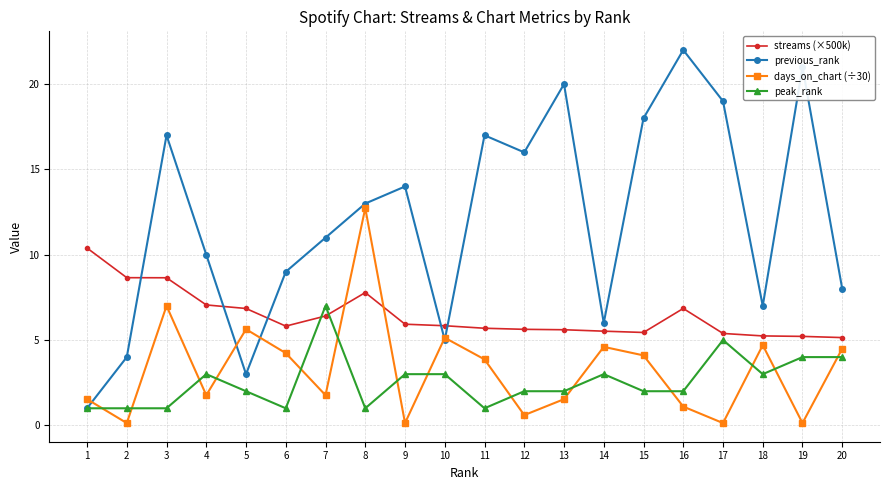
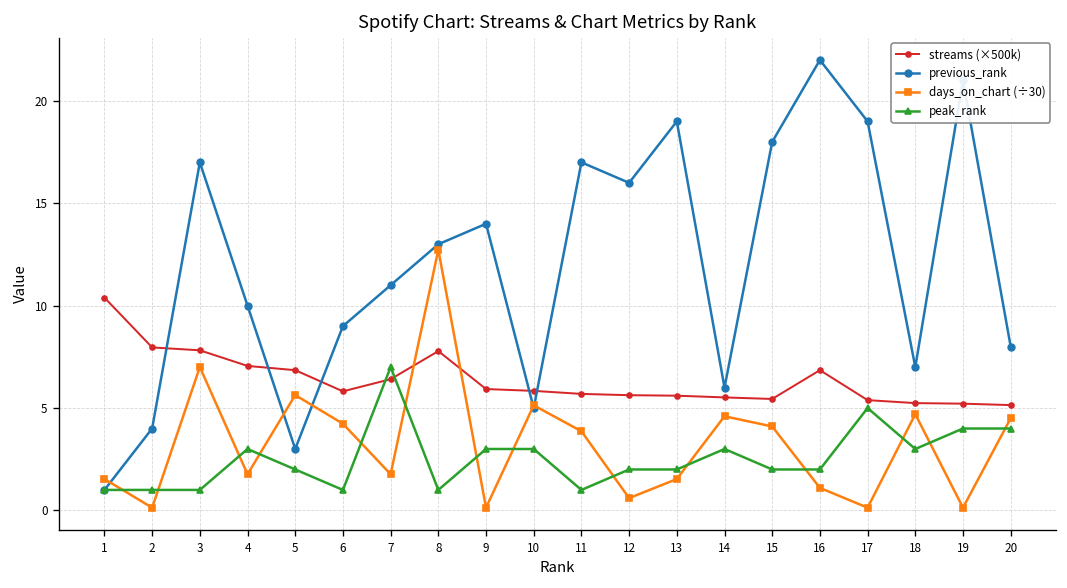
  {
    "streams (×500k)": {
      "1": 10.4,
-     "2": 8.7,
-     "3": 8.6,
+     "2": 8.0,
+     "3": 7.8,
      "4": 7.1,
      "5": 6.8,
      "6": 5.8,
      "7": 6.4,
      "8": 7.8,
      "9": 5.9,
      "10": 5.8,
      "11": 5.7,
      "12": 5.6,
      "13": 5.6,
      "14": 5.5,
      "15": 5.4,
      "16": 6.9,
      "17": 5.4,
      "18": 5.2,
      "19": 5.2,
      "20": 5.1
    },
    "previous_rank": {
      "2": 4,
      "3": 17,
      "4": 10,
      "5": 3,
      "6": 9,
      "7": 11,
      "8": 13,
      "9": 14,
      "11": 17,
      "12": 16,
-     "13": 20,
+     "13": 19,
      "14": 6,
      "15": 18,
      "16": 22,
      "17": 19,
      "18": 7,
      "20": 8
    },
    "days_on_chart (÷30)": {
      "1": 1.5,
      "2": 0.1,
      "3": 7.0,
      "4": 1.8,
      "5": 5.6,
      "6": 4.2,
      "7": 1.8,
      "8": 12.7,
      "9": 0.1,
      "11": 3.9,
      "12": 0.6,
      "13": 1.5,
      "14": 4.6,
      "15": 4.1,
      "16": 1.1,
      "17": 0.1,
      "18": 4.7,
      "19": 0.1,
      "20": 4.5
    },
    "peak_rank": {
      "2": 1.0,
      "3": 1.0,
      "4": 3.0,
      "5": 2.0,
      "6": 1.0,
      "7": 7.0,
      "8": 1.0,
      "9": 3.0,
      "10": 3.0,
      "11": 1.0,
      "12": 2.0,
      "13": 2.0,
      "14": 3.0,
      "15": 2.0,
      "16": 2.0,
      "17": 5.0,
      "18": 3.0,
      "19": 4.0,
      "20": 4.0
    }
  }
